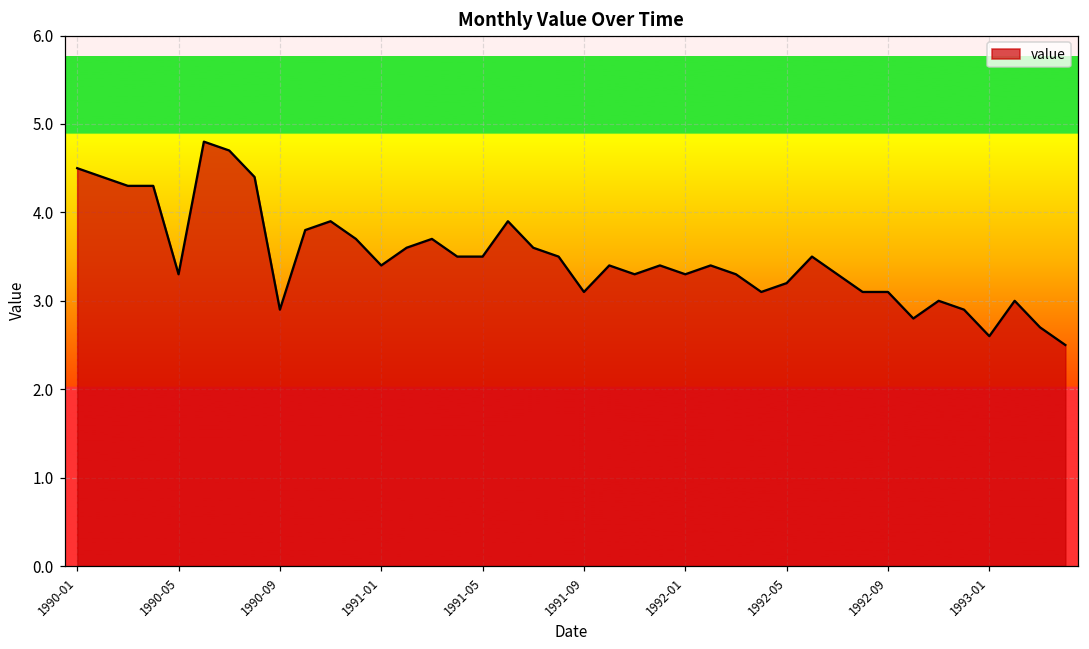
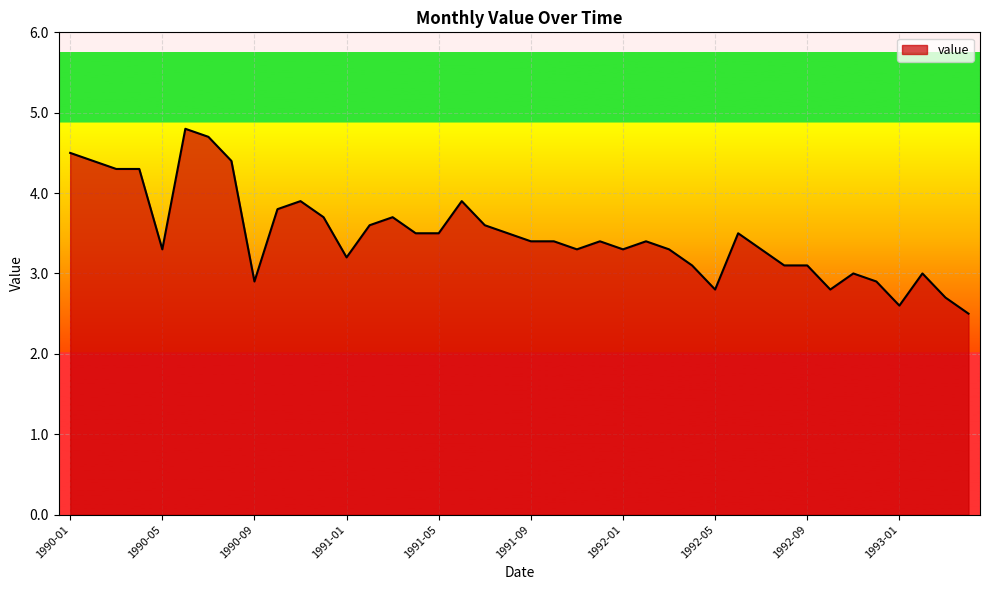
  {
    "1990-01": 4.5,
    "1990-05": 3.3,
    "1990-09": 2.9,
-   "1991-01": 3.4,
+   "1991-01": 3.2,
    "1991-05": 3.5,
-   "1991-09": 3.1,
+   "1991-09": 3.4,
    "1992-01": 3.3,
-   "1992-05": 3.2,
+   "1992-05": 2.8,
    "1992-09": 3.1,
    "1993-01": 2.6
  }
